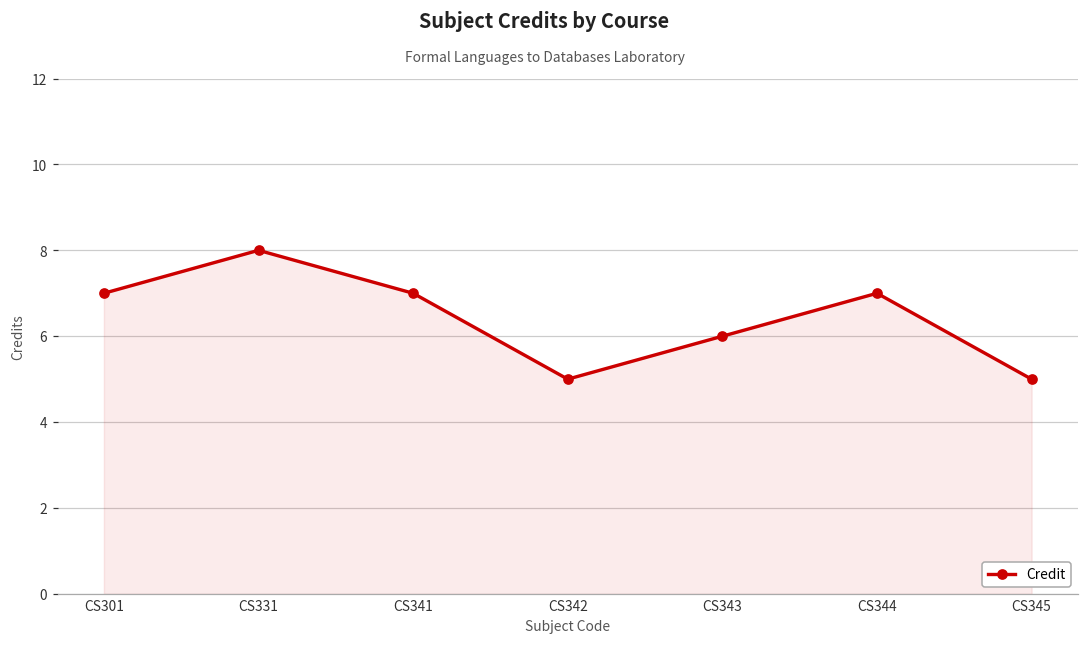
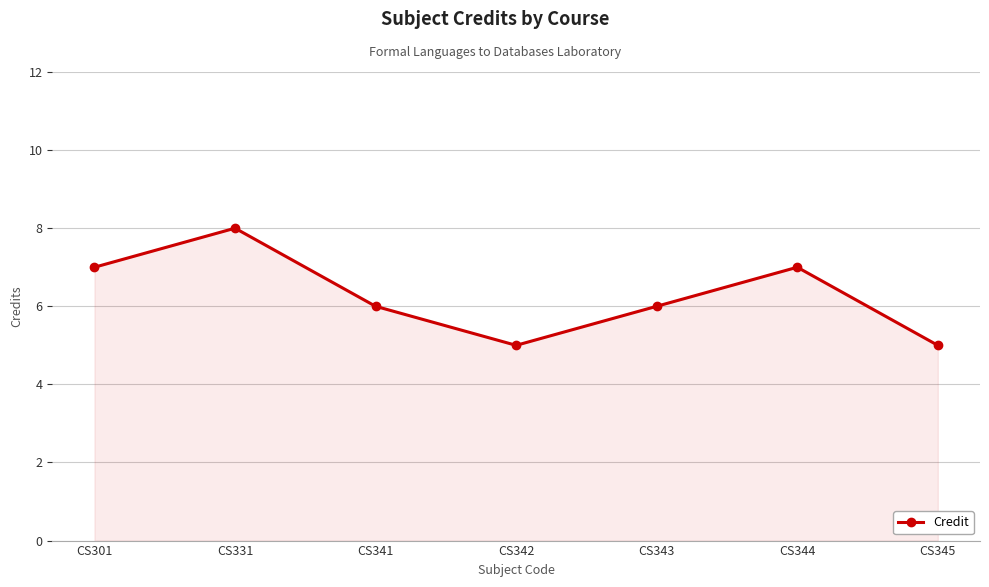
  {
    "CS301": 7,
    "CS331": 8,
-   "CS341": 7,
+   "CS341": 6,
    "CS342": 5,
    "CS343": 6,
    "CS344": 7,
    "CS345": 5
  }
